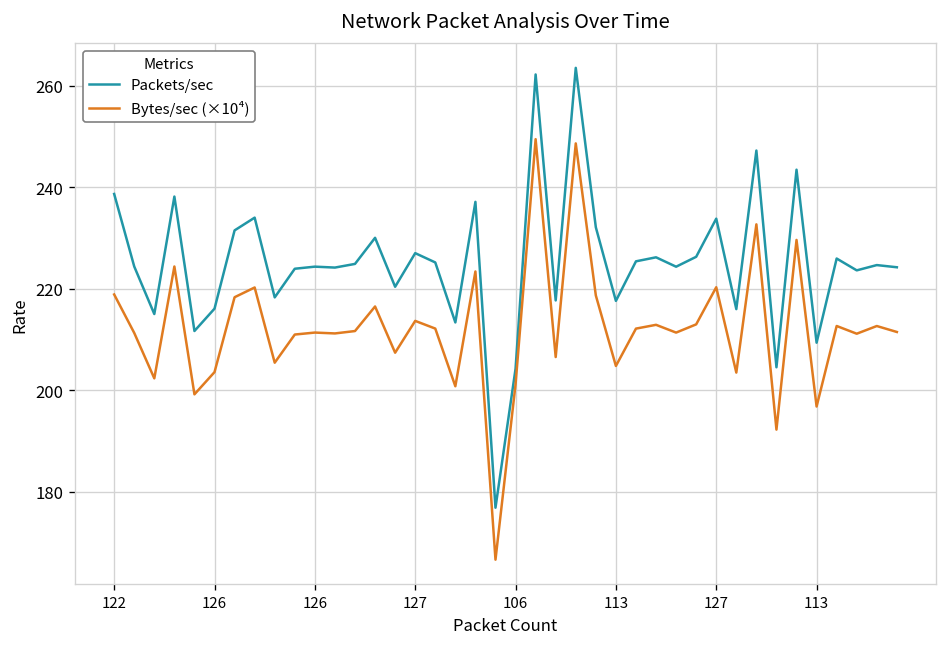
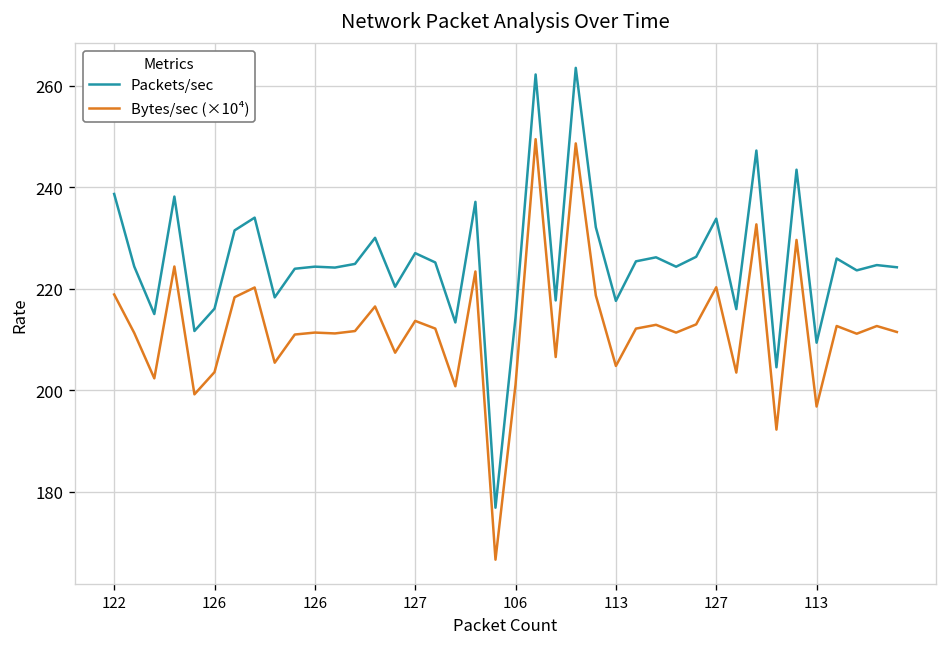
  {
    "Packets/sec": {
      "122": 239,
-     "106": 204
+     "106": 214
    },
    "Bytes/sec (×10⁴)": {
      "122": 219,
      "106": 201
    }
  }
